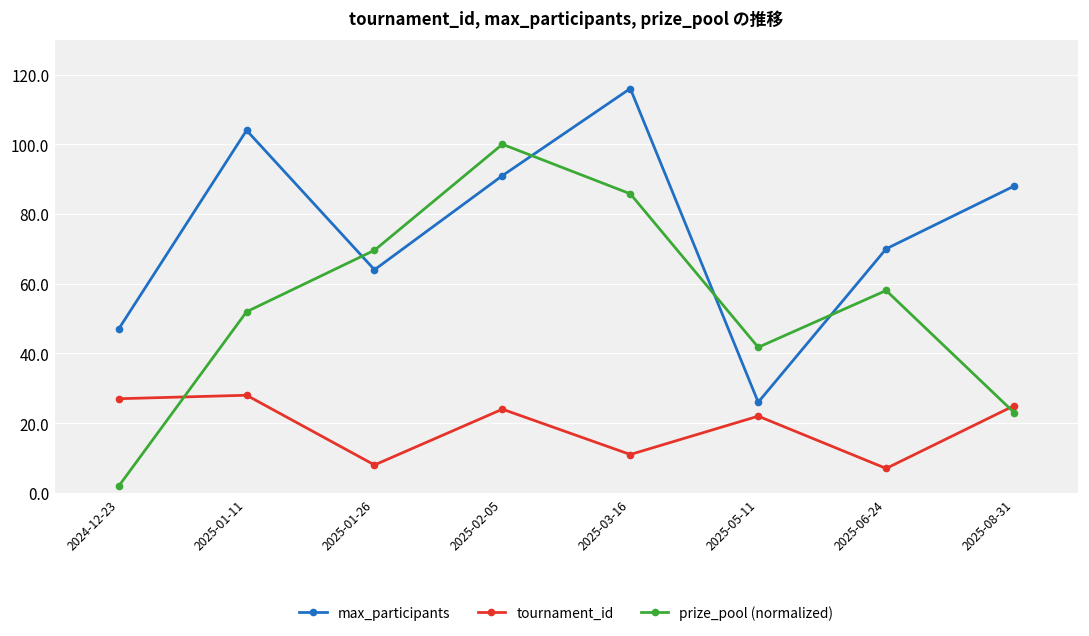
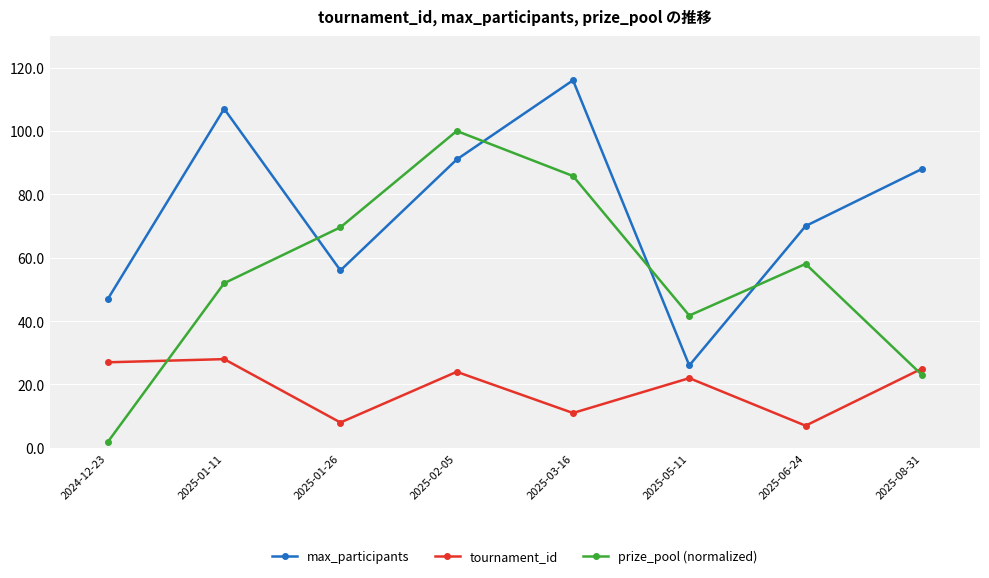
  {
    "max_participants": {
      "2024-12-23": 47,
-     "2025-01-11": 104,
-     "2025-01-26": 64,
+     "2025-01-11": 107,
+     "2025-01-26": 56,
      "2025-02-05": 91,
      "2025-03-16": 116,
      "2025-05-11": 26,
      "2025-06-24": 70,
      "2025-08-31": 88
    },
    "tournament_id": {
      "2024-12-23": 27,
      "2025-01-11": 28,
      "2025-01-26": 8,
      "2025-02-05": 24,
      "2025-03-16": 11,
      "2025-05-11": 22,
      "2025-06-24": 7,
      "2025-08-31": 25
    },
    "prize_pool (normalized)": {
      "2024-12-23": 2,
      "2025-01-11": 52,
      "2025-01-26": 70,
      "2025-02-05": 100,
      "2025-03-16": 86,
      "2025-05-11": 42,
      "2025-06-24": 58,
      "2025-08-31": 23
    }
  }
